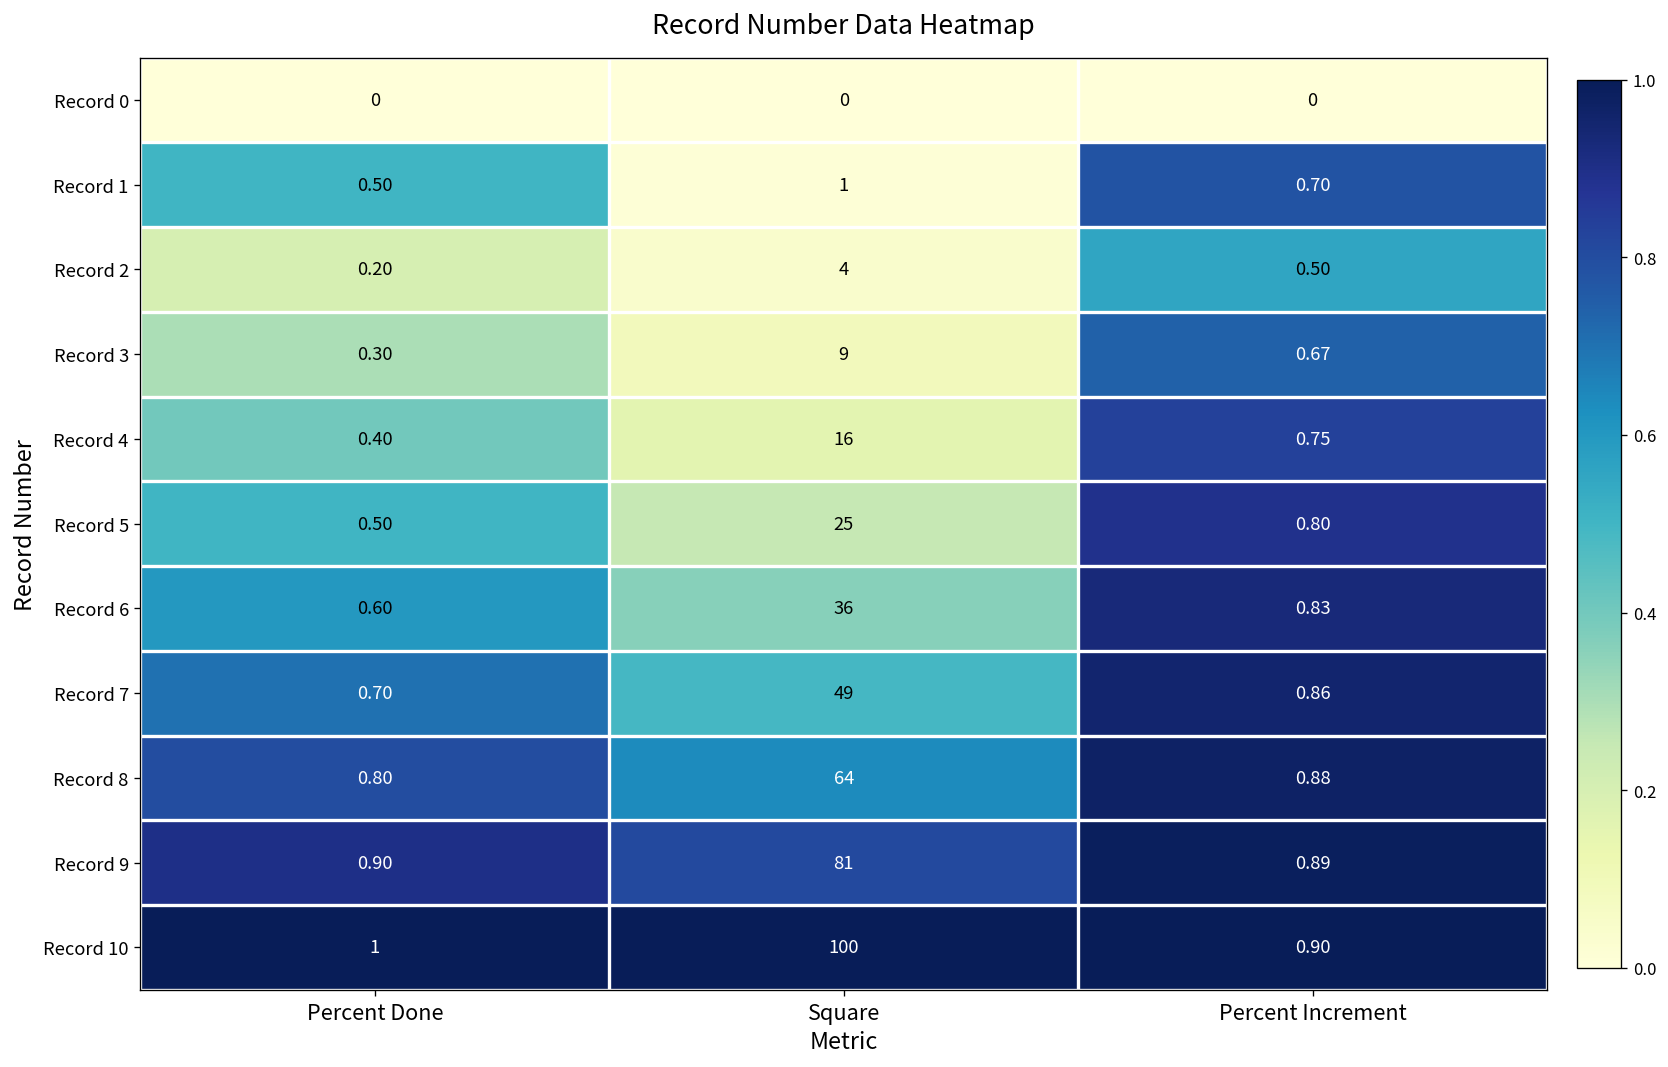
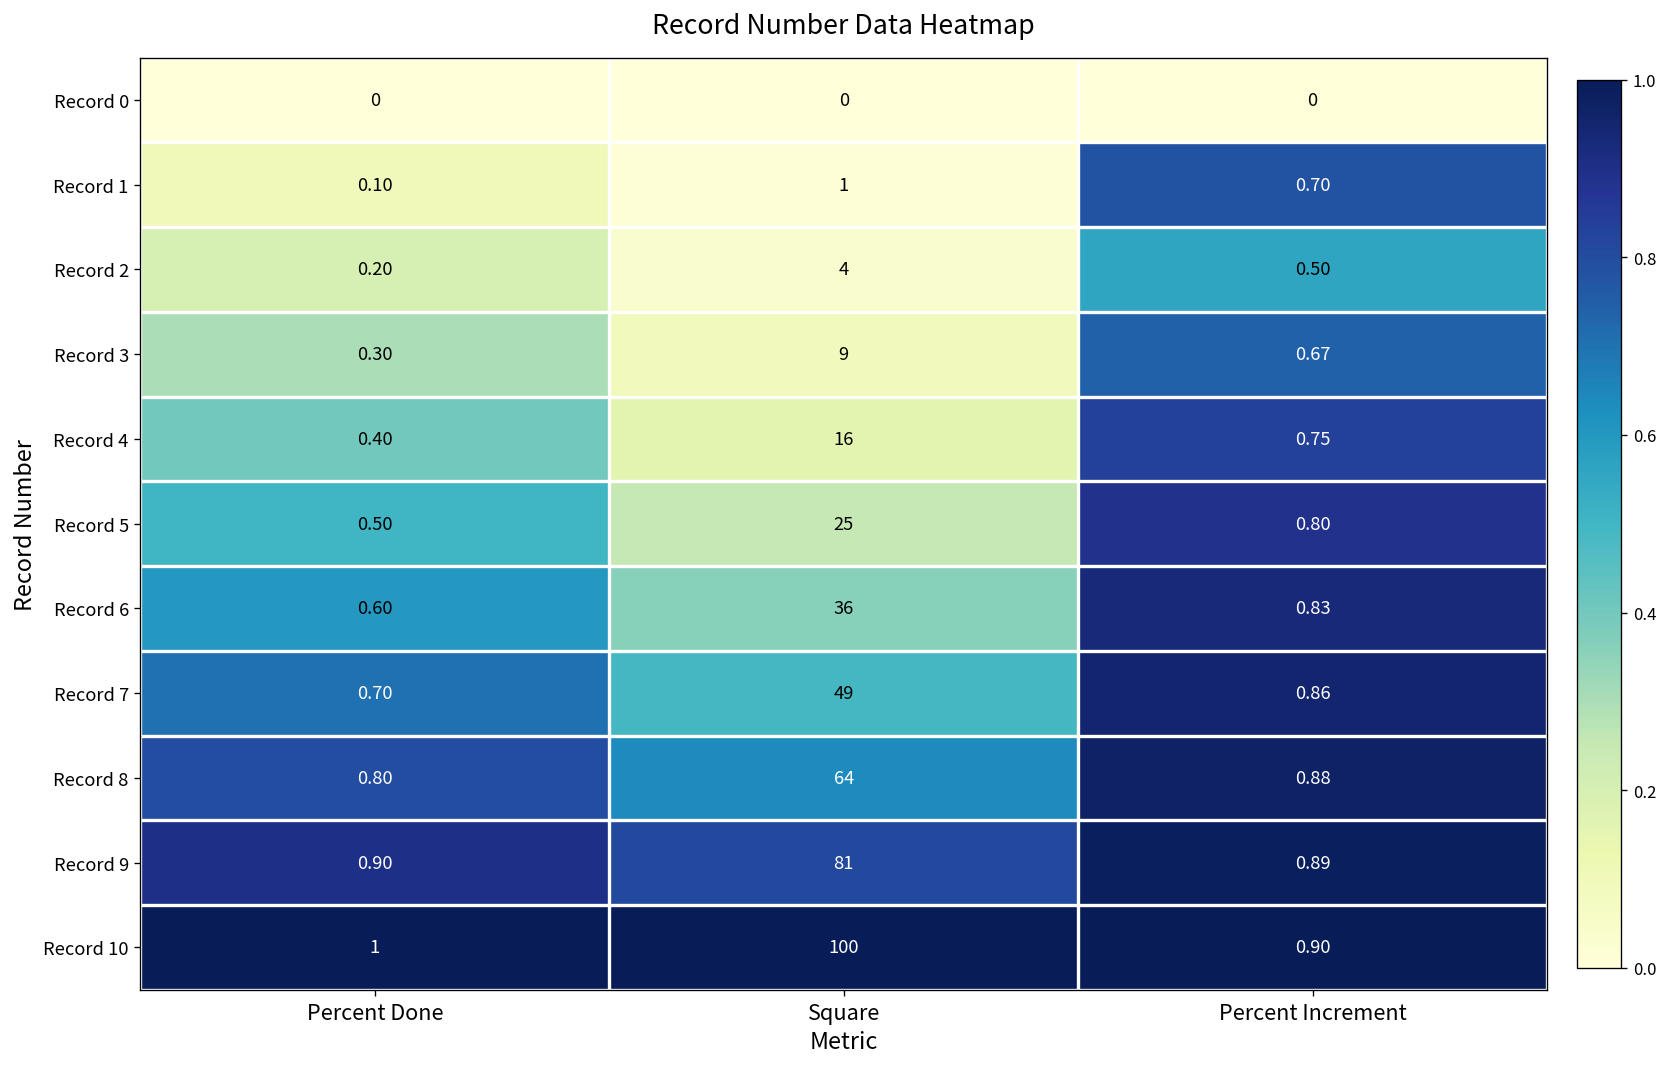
  {
    "Record 0": {
      "Percent Done": 0,
      "Square": 0,
      "Percent Increment": 0
    },
    "Record 1": {
-     "Percent Done": 0.50,
+     "Percent Done": 0.10,
      "Square": 1,
      "Percent Increment": 0.70
    },
    "Record 2": {
      "Percent Done": 0.20,
      "Square": 4,
      "Percent Increment": 0.50
    },
    "Record 3": {
      "Percent Done": 0.30,
      "Square": 9,
      "Percent Increment": 0.67
    },
    "Record 4": {
      "Percent Done": 0.40,
      "Square": 16,
      "Percent Increment": 0.75
    },
    "Record 5": {
      "Percent Done": 0.50,
      "Square": 25,
      "Percent Increment": 0.80
    },
    "Record 6": {
      "Percent Done": 0.60,
      "Square": 36,
      "Percent Increment": 0.83
    },
    "Record 7": {
      "Percent Done": 0.70,
      "Square": 49,
      "Percent Increment": 0.86
    },
    "Record 8": {
      "Percent Done": 0.80,
      "Square": 64,
      "Percent Increment": 0.88
    },
    "Record 9": {
      "Percent Done": 0.90,
      "Square": 81,
      "Percent Increment": 0.89
    },
    "Record 10": {
      "Percent Done": 1,
      "Square": 100,
      "Percent Increment": 0.90
    }
  }
